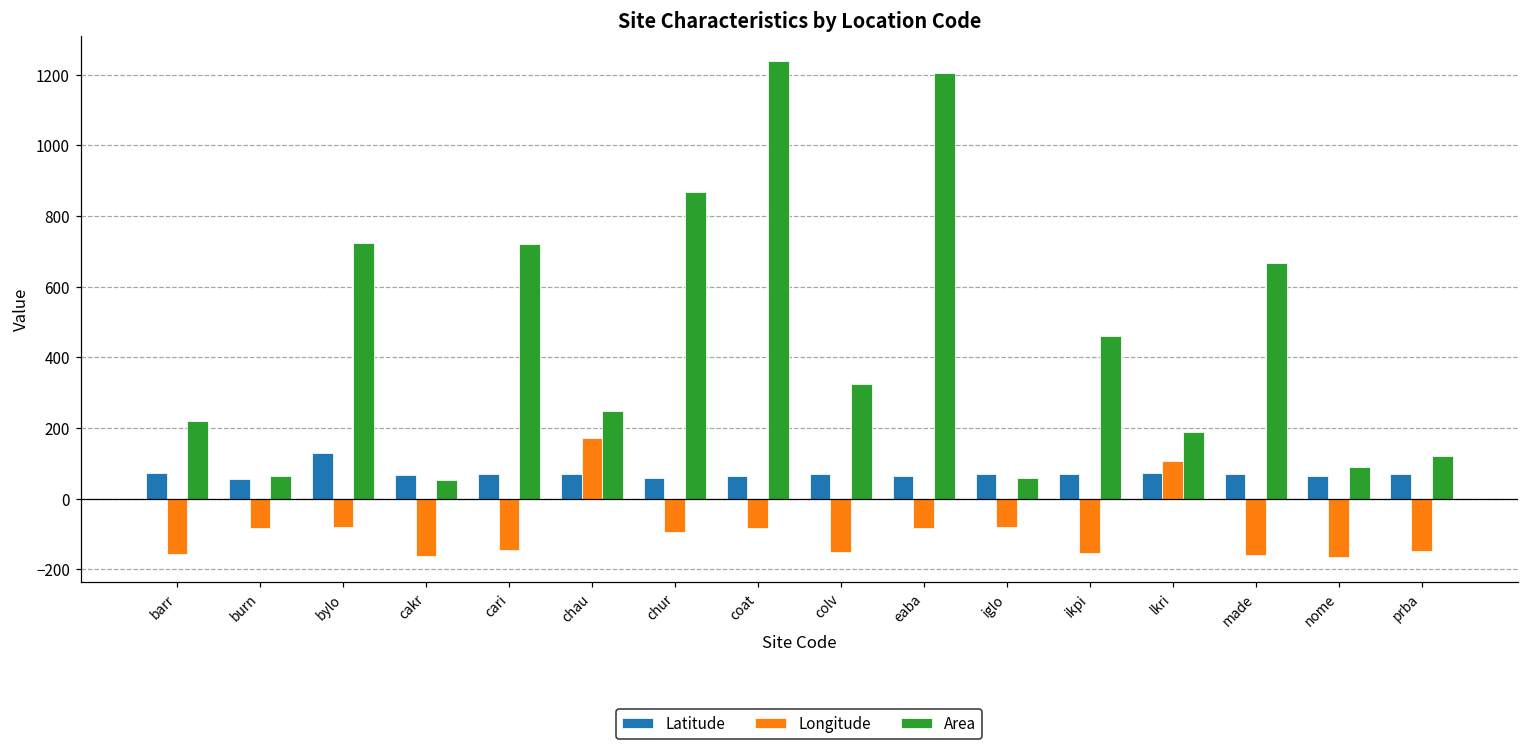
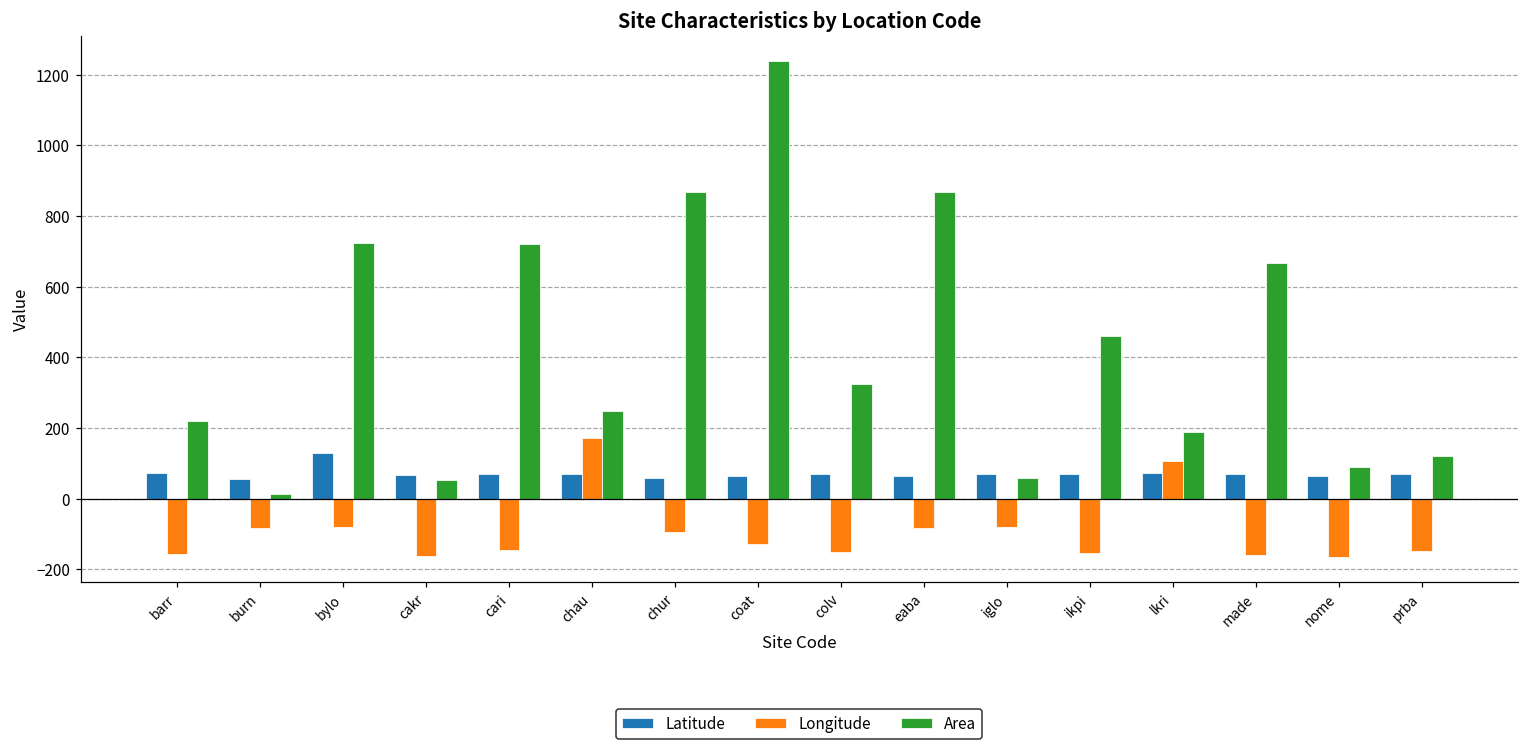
  {
    "Latitude": {
      "barr": 70,
      "burn": 60,
      "bylo": 130,
      "cakr": 70,
      "cari": 70,
      "chau": 70,
      "chur": 60,
      "coat": 60,
      "colv": 70,
      "eaba": 60,
      "iglo": 70,
      "ikpi": 70,
      "lkri": 70,
      "made": 70,
      "nome": 60,
      "prba": 70
    },
    "Longitude": {
      "barr": -160,
      "burn": -80,
      "bylo": -80,
      "cakr": -160,
      "cari": -150,
      "chau": 170,
      "chur": -90,
-     "coat": -80,
+     "coat": -130,
      "colv": -150,
      "eaba": -80,
      "iglo": -80,
      "ikpi": -150,
      "lkri": 110,
      "made": -160,
      "nome": -160,
      "prba": -150
    },
    "Area": {
      "barr": 220,
-     "burn": 60,
+     "burn": 10,
      "bylo": 720,
      "cakr": 50,
      "cari": 720,
      "chau": 250,
      "chur": 870,
      "coat": 1240,
      "colv": 320,
-     "eaba": 1210,
+     "eaba": 870,
      "iglo": 60,
      "ikpi": 460,
      "lkri": 190,
      "made": 670,
      "nome": 90,
      "prba": 120
    }
  }
